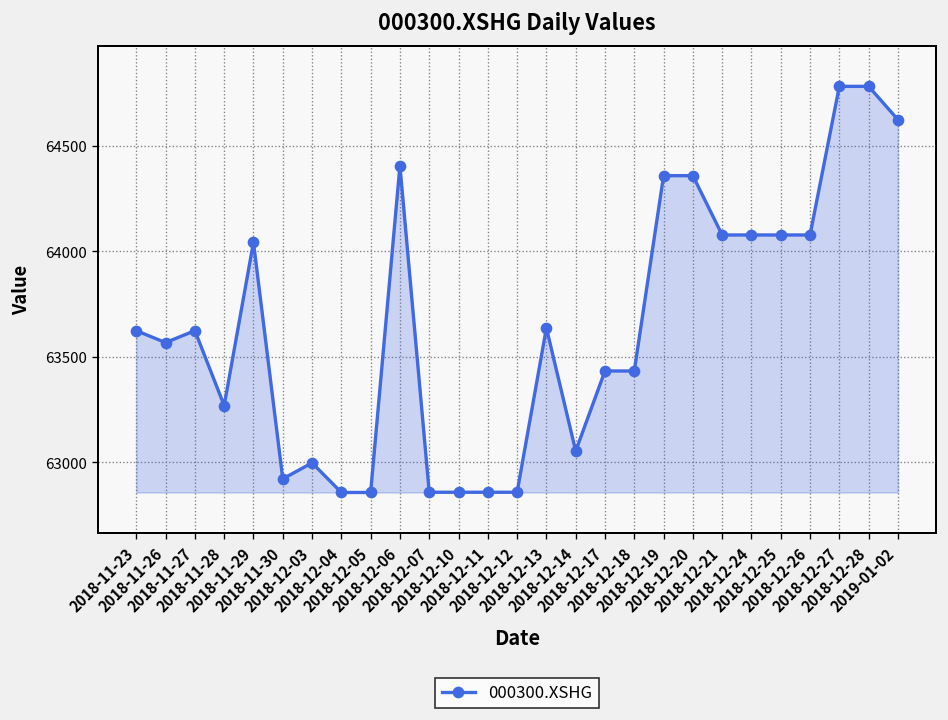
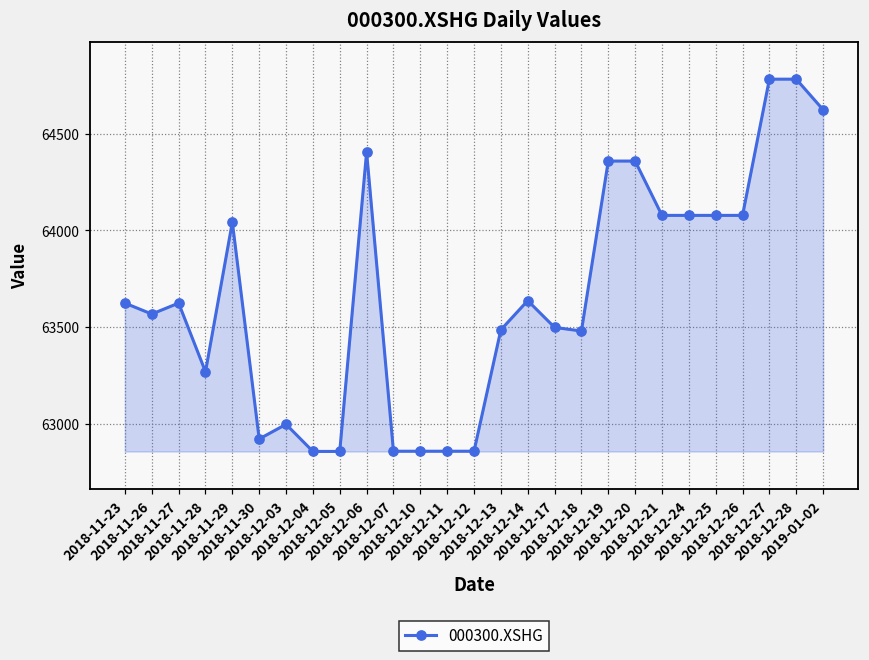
  {
    "2018-11-23": 63620,
    "2018-11-26": 63570,
    "2018-11-27": 63620,
    "2018-11-28": 63270,
    "2018-11-29": 64040,
    "2018-11-30": 62920,
    "2018-12-03": 63000,
    "2018-12-04": 62860,
    "2018-12-05": 62860,
    "2018-12-06": 64400,
    "2018-12-07": 62860,
    "2018-12-10": 62860,
    "2018-12-11": 62860,
    "2018-12-12": 62860,
-   "2018-12-13": 63640,
-   "2018-12-14": 63050,
-   "2018-12-17": 63430,
-   "2018-12-18": 63430,
+   "2018-12-13": 63490,
+   "2018-12-14": 63640,
+   "2018-12-17": 63500,
+   "2018-12-18": 63480,
    "2018-12-19": 64360,
    "2018-12-20": 64360,
    "2018-12-21": 64080,
    "2018-12-24": 64080,
    "2018-12-25": 64080,
    "2018-12-26": 64080,
    "2018-12-27": 64780,
    "2018-12-28": 64780,
    "2019-01-02": 64620
  }
